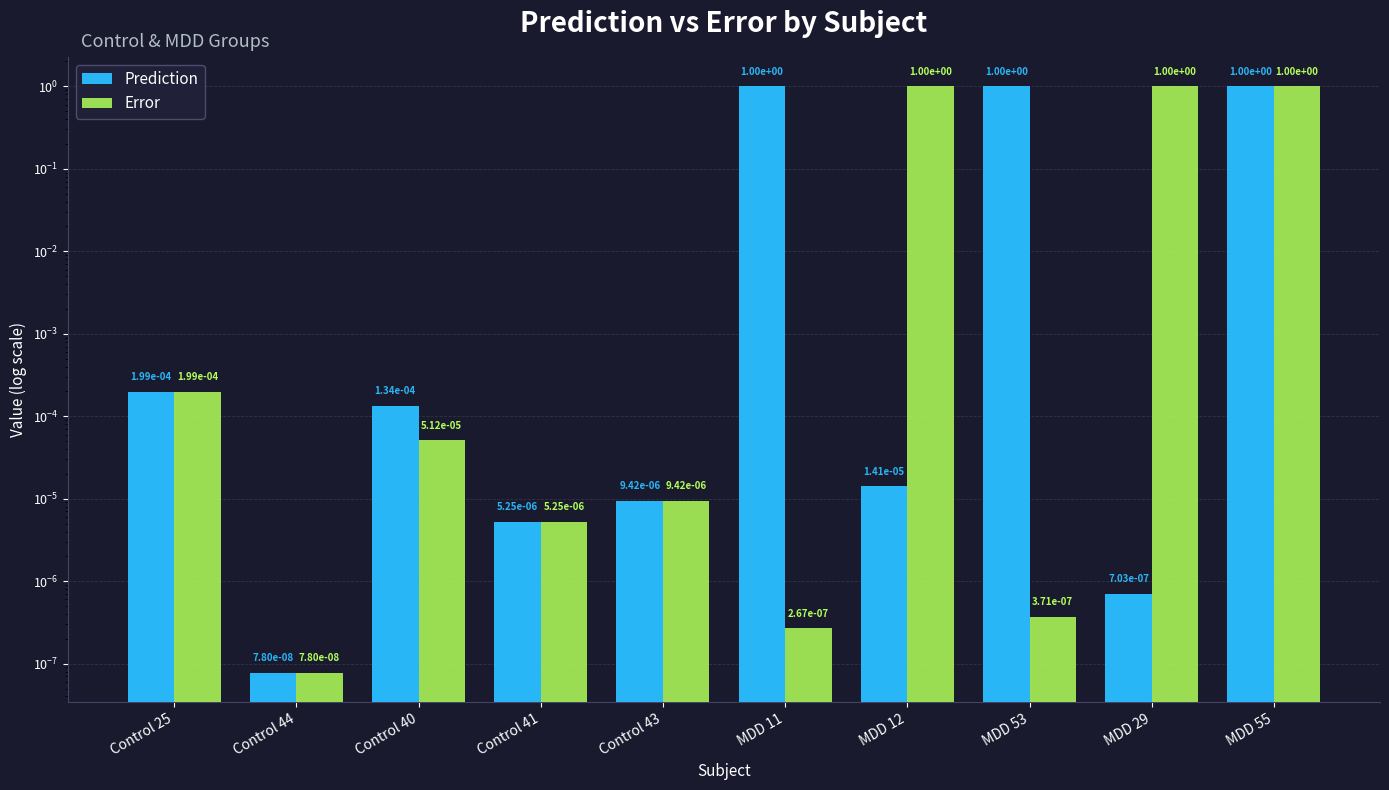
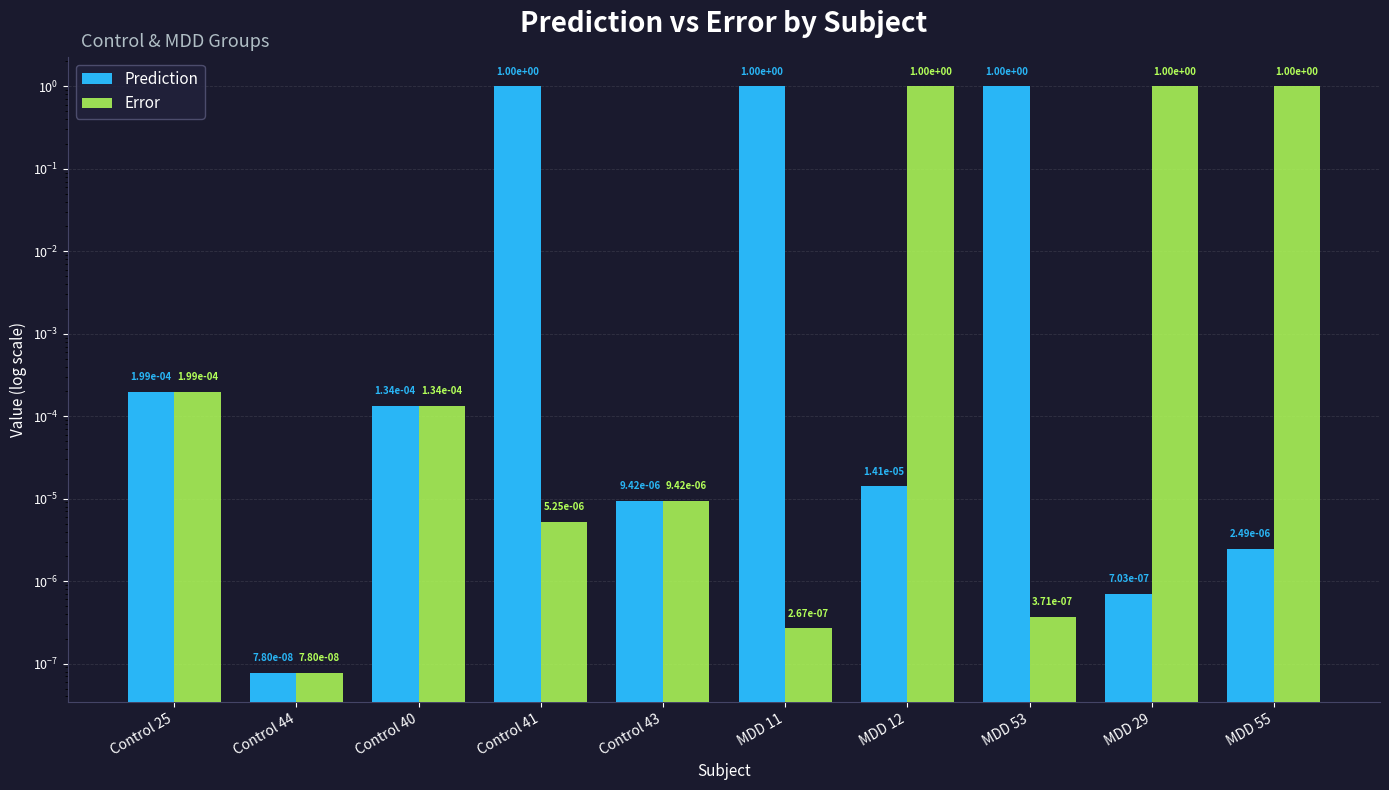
  {
    "Prediction": {
      "Control 25": "1.99e-04",
      "Control 44": "7.80e-08",
      "Control 40": "1.34e-04",
-     "Control 41": "5.25e-06",
+     "Control 41": "1.00e+00",
      "Control 43": "9.42e-06",
      "MDD 11": "1.00e+00",
      "MDD 12": "1.41e-05",
      "MDD 53": "1.00e+00",
      "MDD 29": "7.03e-07",
-     "MDD 55": "1.00e+00"
+     "MDD 55": "2.49e-06"
    },
    "Error": {
      "Control 25": "1.99e-04",
      "Control 44": "7.80e-08",
-     "Control 40": "5.12e-05",
+     "Control 40": "1.34e-04",
      "Control 41": "5.25e-06",
      "Control 43": "9.42e-06",
      "MDD 11": "2.67e-07",
      "MDD 12": "1.00e+00",
      "MDD 53": "3.71e-07",
      "MDD 29": "1.00e+00",
      "MDD 55": "1.00e+00"
    }
  }
